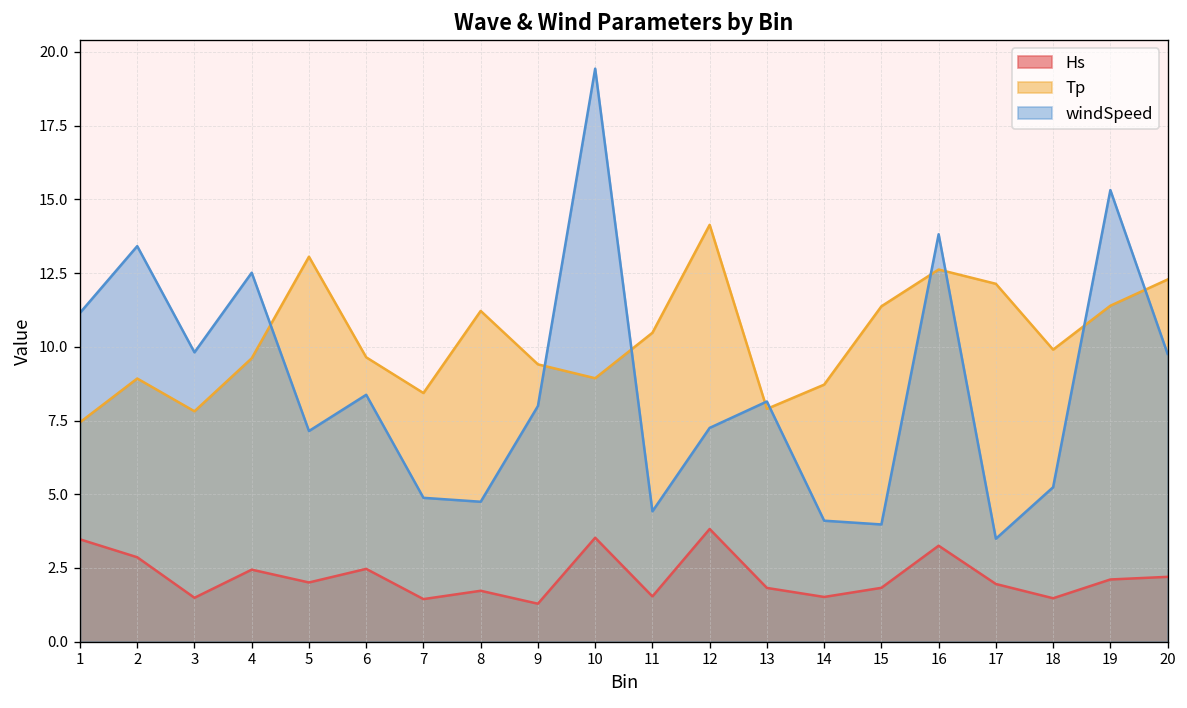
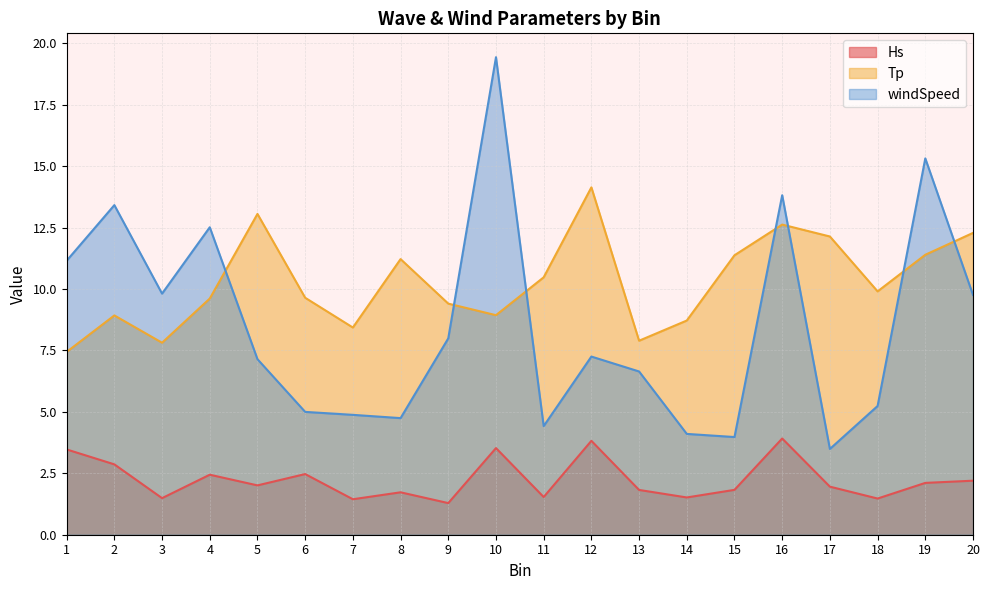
  {
    "Hs": {
      "1": 3.5,
      "2": 2.9,
      "3": 1.5,
      "4": 2.4,
      "5": 2.0,
      "6": 2.5,
      "7": 1.4,
      "8": 1.7,
      "9": 1.3,
      "10": 3.5,
      "11": 1.5,
      "12": 3.8,
      "13": 1.8,
      "14": 1.5,
      "15": 1.8,
-     "16": 3.3,
+     "16": 3.9,
      "17": 2.0,
      "18": 1.5,
      "19": 2.1,
      "20": 2.2
    },
    "Tp": {
      "1": 7.4,
      "2": 8.9,
      "3": 7.8,
      "4": 9.6,
      "5": 13.1,
      "6": 9.6,
      "7": 8.4,
      "8": 11.2,
      "9": 9.4,
      "10": 8.9,
      "11": 10.5,
      "12": 14.1,
      "13": 7.9,
      "14": 8.7,
      "15": 11.4,
      "16": 12.6,
      "17": 12.1,
      "18": 9.9,
      "19": 11.4,
      "20": 12.3
    },
    "windSpeed": {
      "1": 11.2,
      "2": 13.4,
      "3": 9.8,
      "4": 12.5,
      "5": 7.1,
-     "6": 8.4,
+     "6": 5.0,
      "7": 4.9,
      "8": 4.7,
      "9": 8.0,
      "10": 19.4,
      "11": 4.4,
      "12": 7.3,
-     "13": 8.1,
+     "13": 6.6,
      "14": 4.1,
      "15": 4.0,
      "16": 13.8,
      "17": 3.5,
      "18": 5.2,
      "19": 15.3,
      "20": 9.8
    }
  }
